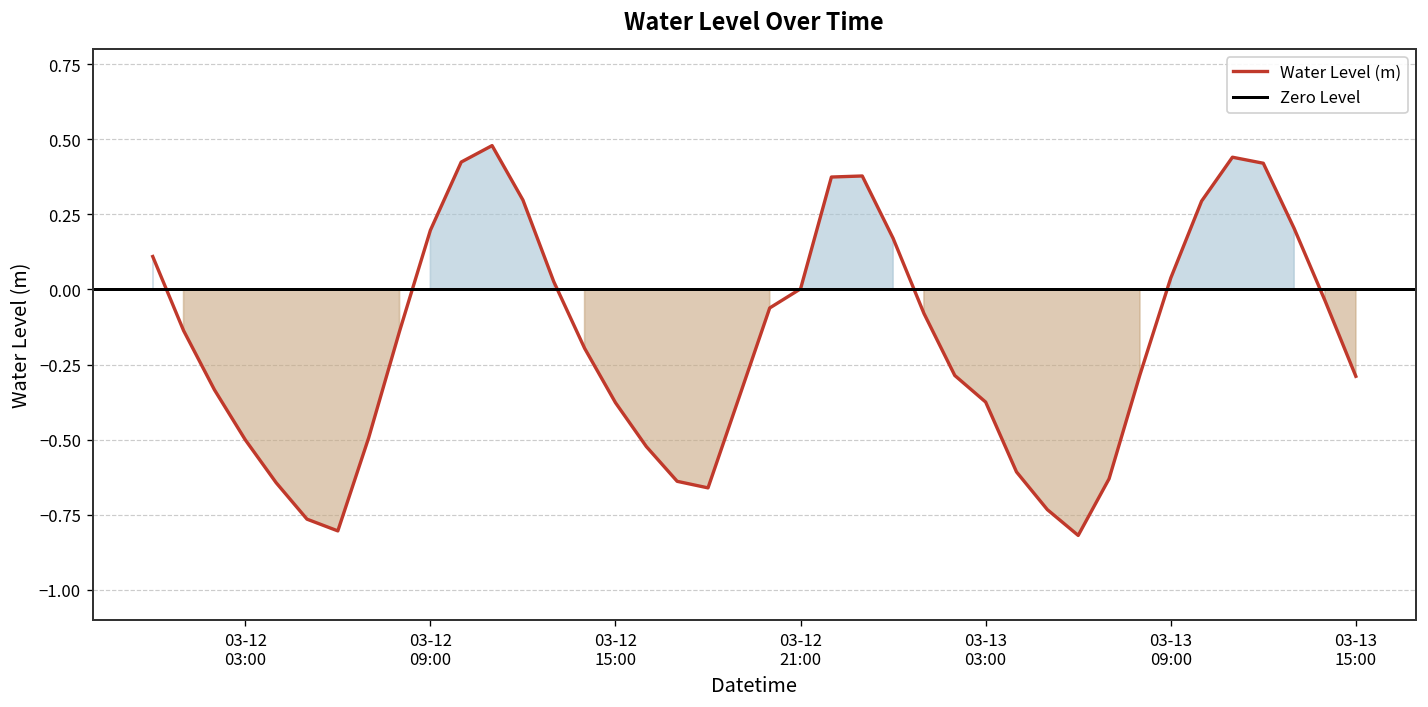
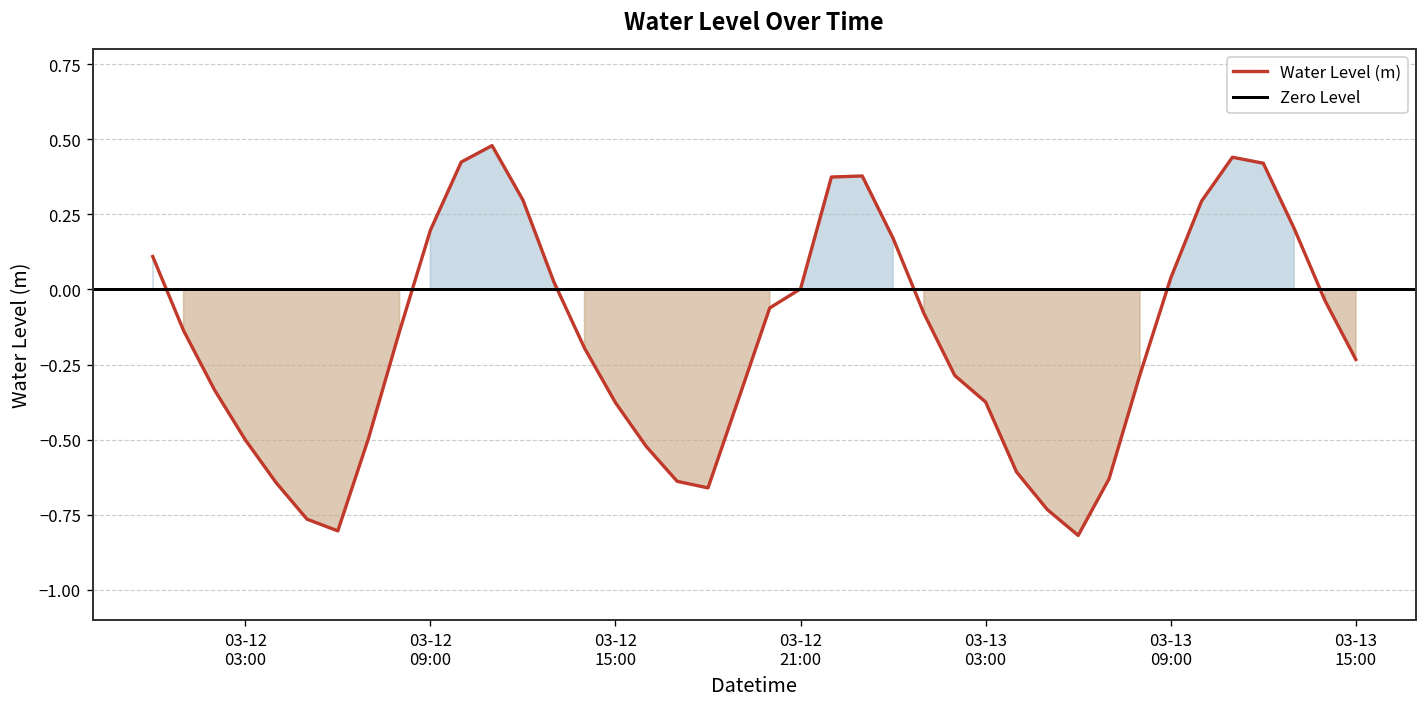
  {
    "03-12 03:00": -0.50,
    "03-12 09:00": 0.20,
    "03-12 15:00": -0.38,
    "03-12 21:00": 0.00,
    "03-13 03:00": -0.37,
    "03-13 09:00": 0.04,
-   "03-13 15:00": -0.29
+   "03-13 15:00": -0.23
  }
